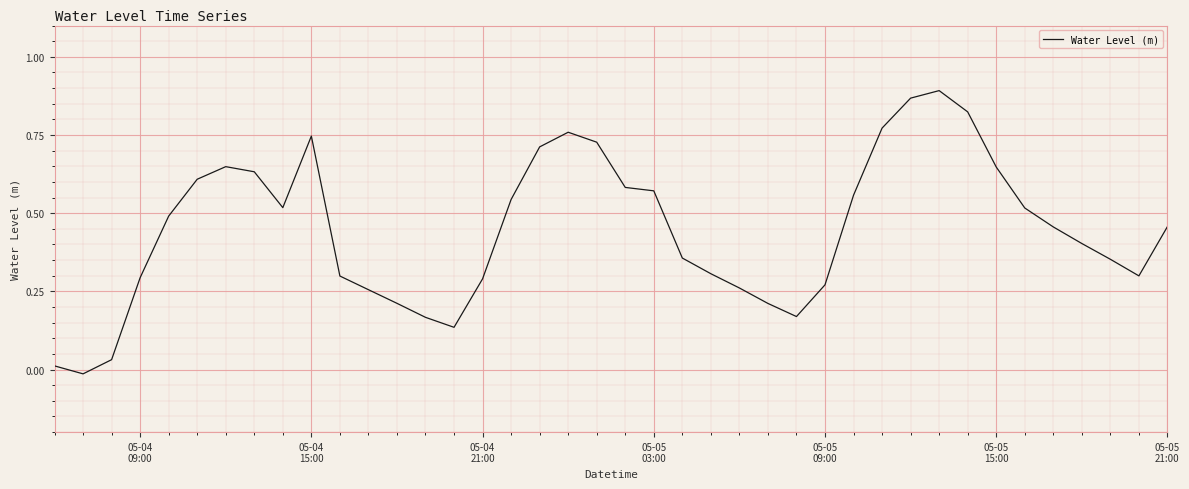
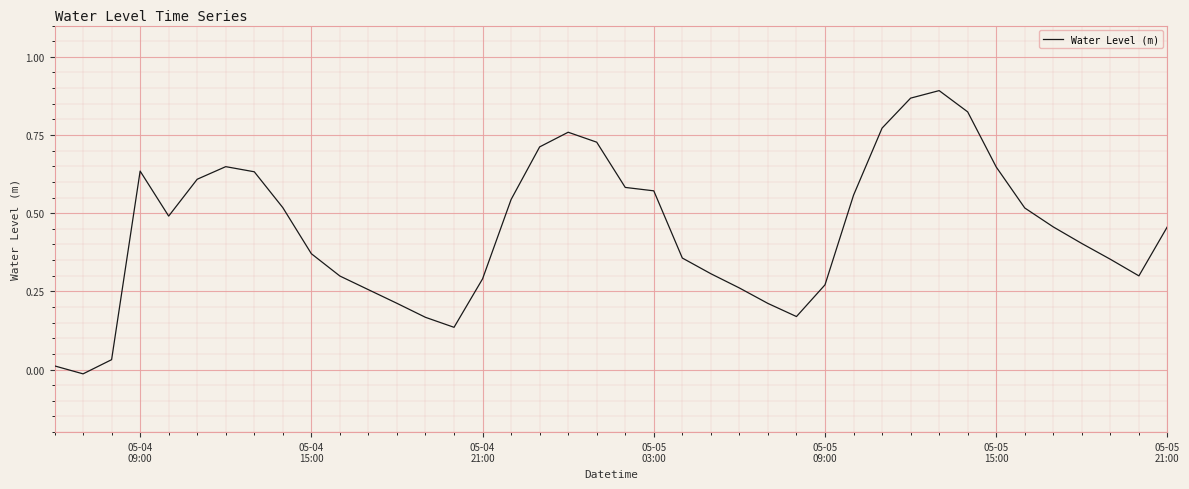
  {
-   "05-04 09:00": 0.29,
-   "05-04 15:00": 0.75,
+   "05-04 09:00": 0.63,
+   "05-04 15:00": 0.37,
    "05-04 21:00": 0.29,
    "05-05 03:00": 0.57,
    "05-05 09:00": 0.27,
    "05-05 15:00": 0.65,
    "05-05 21:00": 0.46
  }
